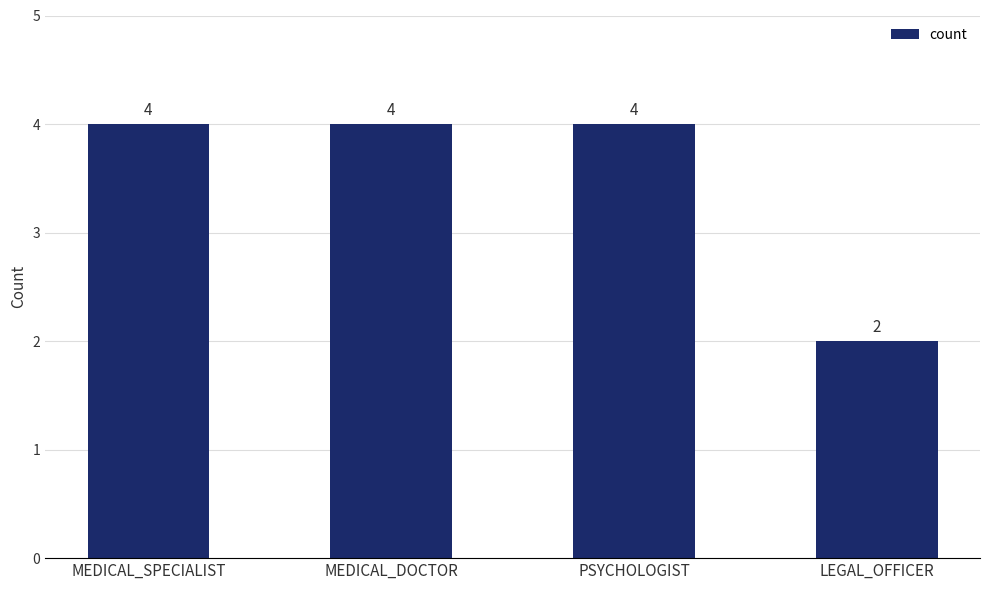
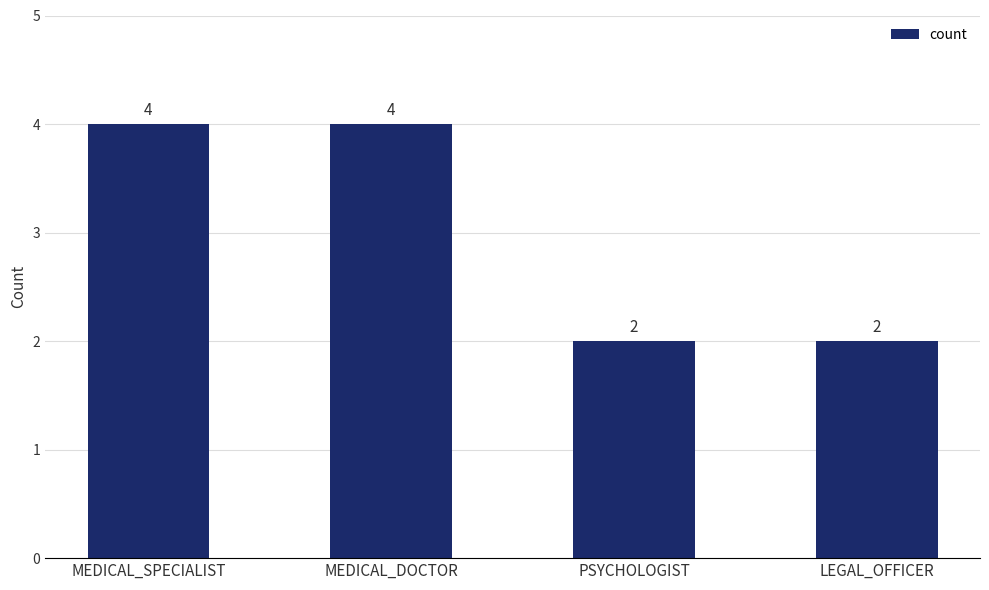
  {
    "MEDICAL_SPECIALIST": 4,
    "MEDICAL_DOCTOR": 4,
-   "PSYCHOLOGIST": 4,
+   "PSYCHOLOGIST": 2,
    "LEGAL_OFFICER": 2
  }
